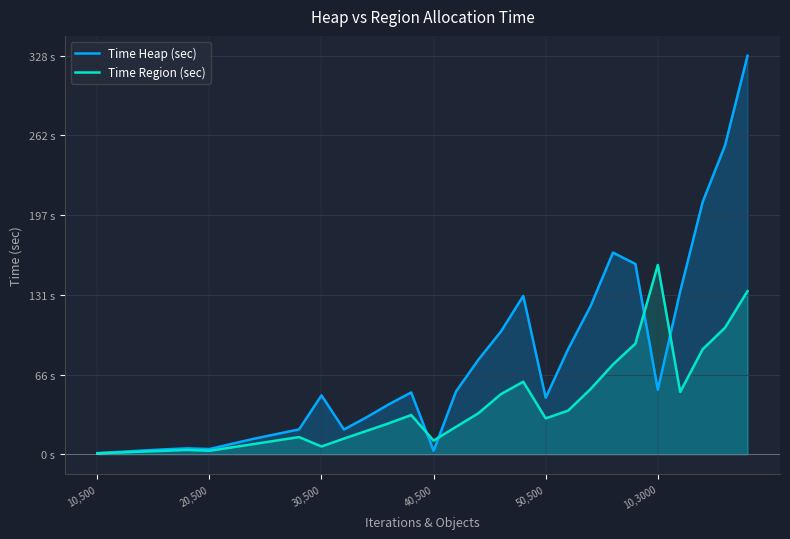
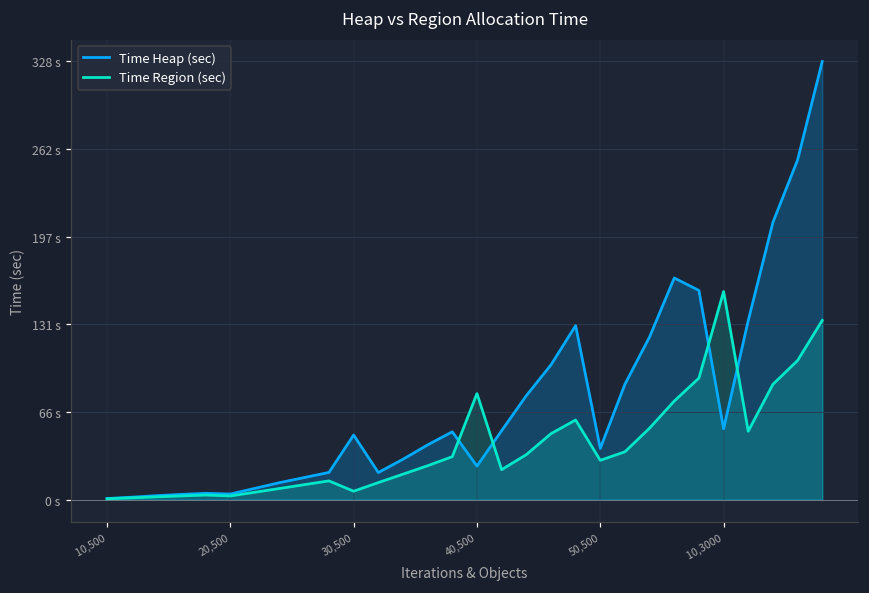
  {
    "Time Heap (sec)": {
      "30,500": "48 s",
-     "40,500": "3 s",
-     "50,500": "46 s",
+     "40,500": "25 s",
+     "50,500": "38 s",
      "10,3000": "53 s"
    },
    "Time Region (sec)": {
      "30,500": "6 s",
-     "40,500": "11 s",
+     "40,500": "79 s",
      "50,500": "29 s",
      "10,3000": "156 s"
    }
  }
